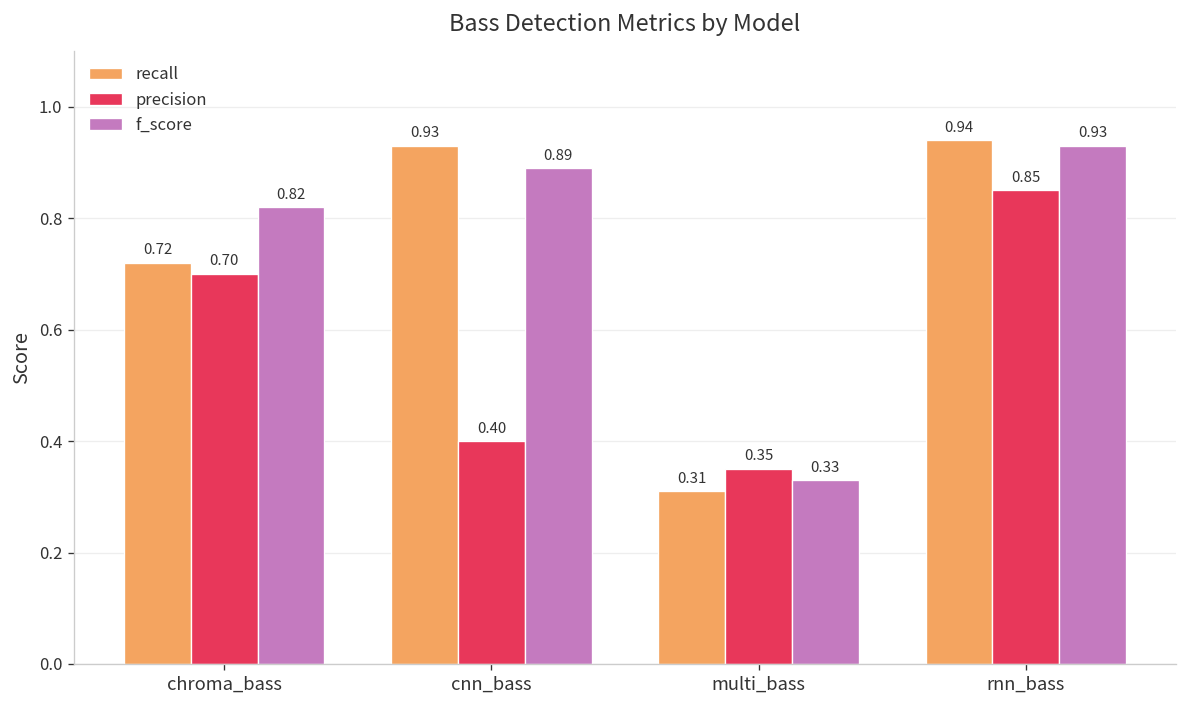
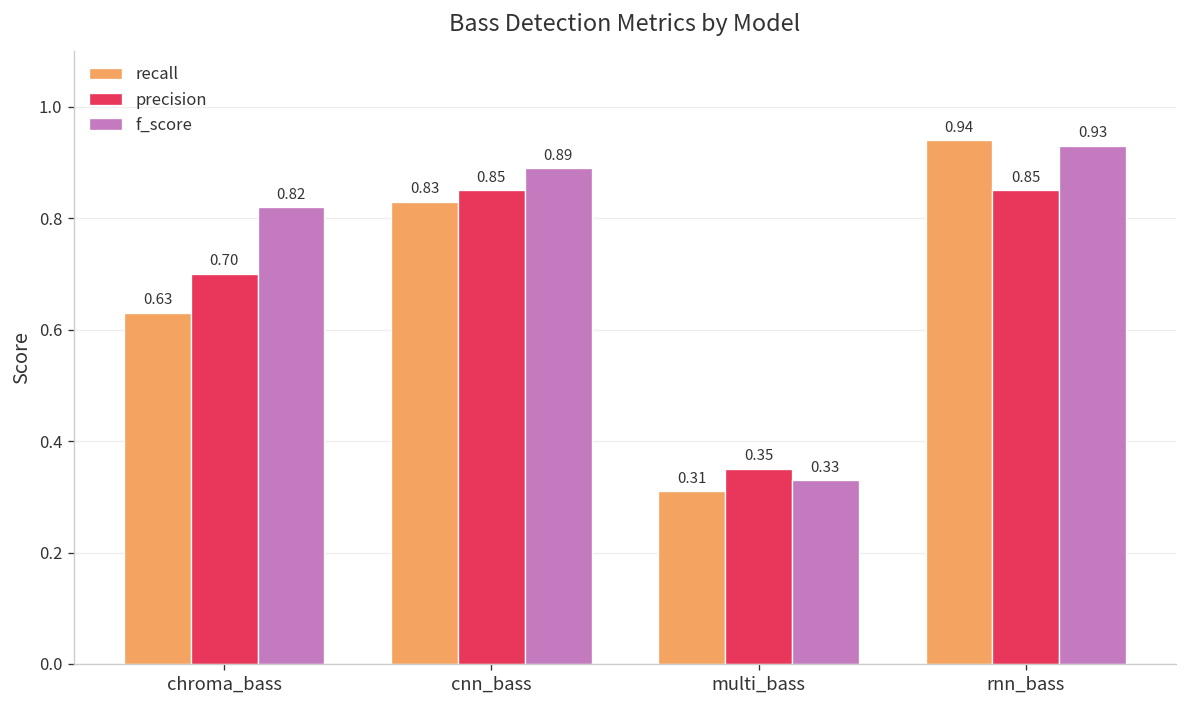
  {
    "recall": {
-     "chroma_bass": 0.72,
-     "cnn_bass": 0.93,
+     "chroma_bass": 0.63,
+     "cnn_bass": 0.83,
      "multi_bass": 0.31,
      "rnn_bass": 0.94
    },
    "precision": {
      "chroma_bass": 0.70,
-     "cnn_bass": 0.40,
+     "cnn_bass": 0.85,
      "multi_bass": 0.35,
      "rnn_bass": 0.85
    },
    "f_score": {
      "chroma_bass": 0.82,
      "cnn_bass": 0.89,
      "multi_bass": 0.33,
      "rnn_bass": 0.93
    }
  }
